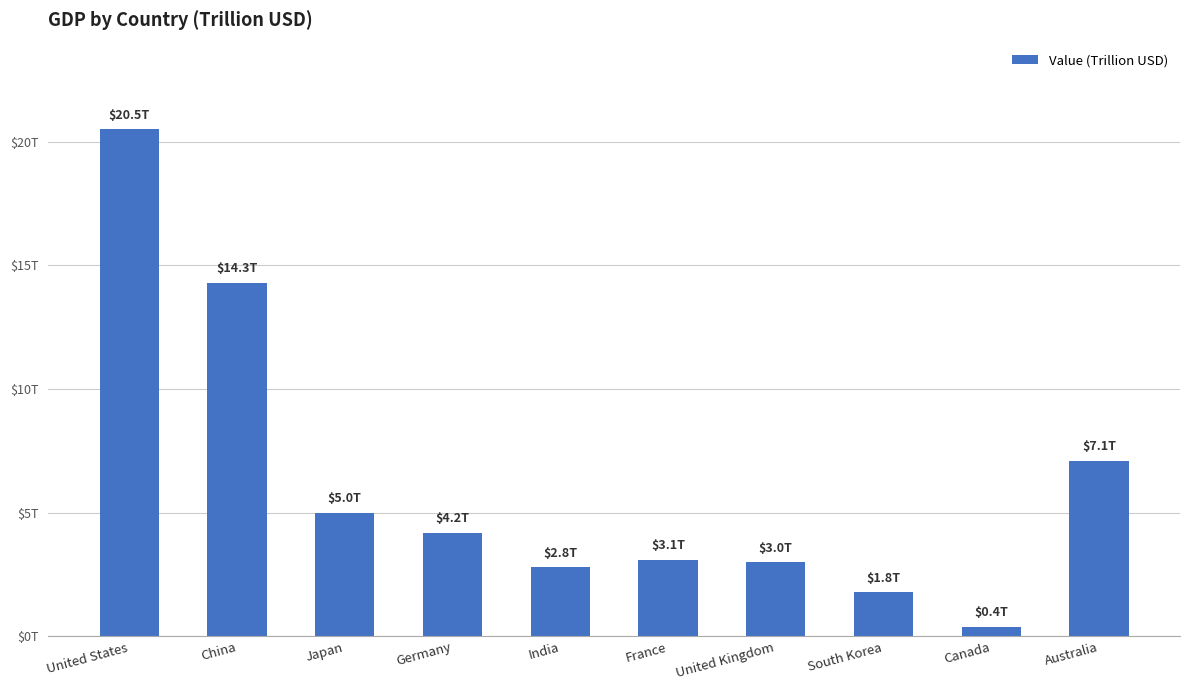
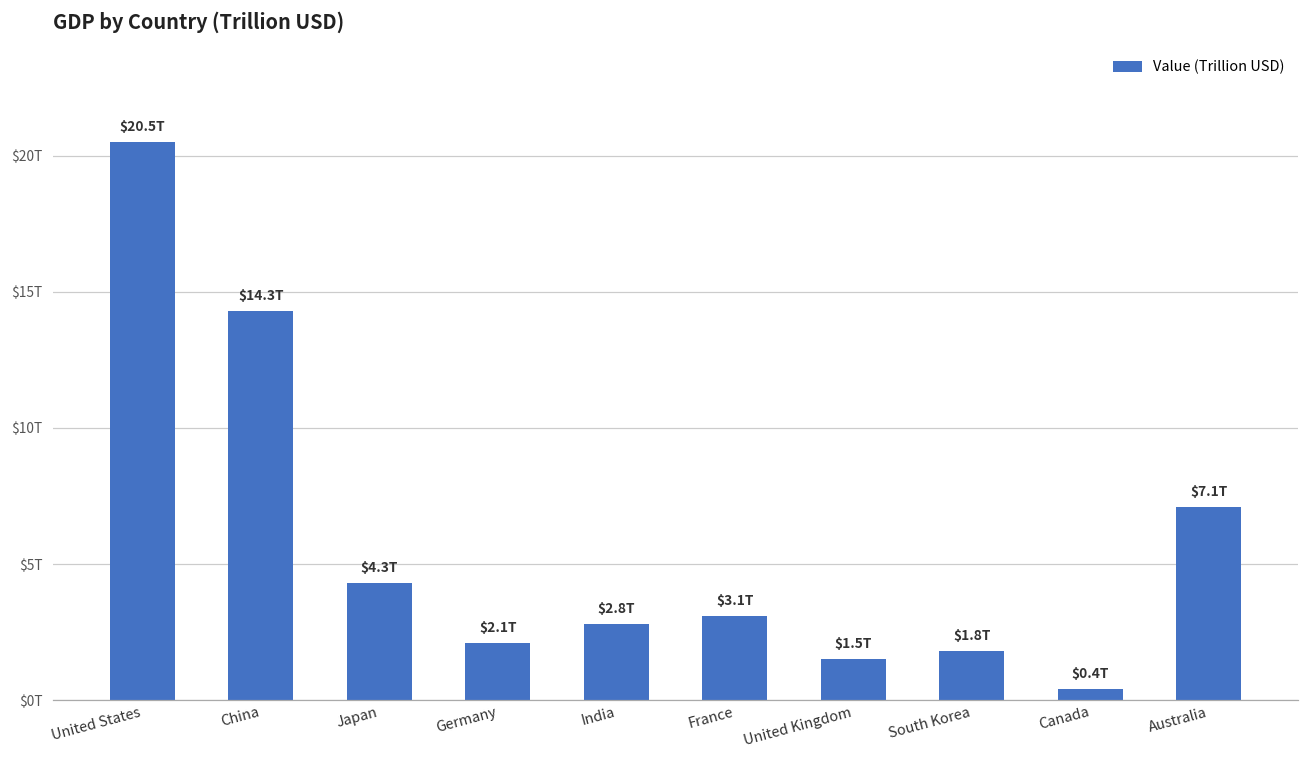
  {
    "United States": "$20.5T",
    "China": "$14.3T",
-   "Japan": "$5.0T",
-   "Germany": "$4.2T",
+   "Japan": "$4.3T",
+   "Germany": "$2.1T",
    "India": "$2.8T",
    "France": "$3.1T",
-   "United Kingdom": "$3.0T",
+   "United Kingdom": "$1.5T",
    "South Korea": "$1.8T",
    "Canada": "$0.4T",
    "Australia": "$7.1T"
  }
